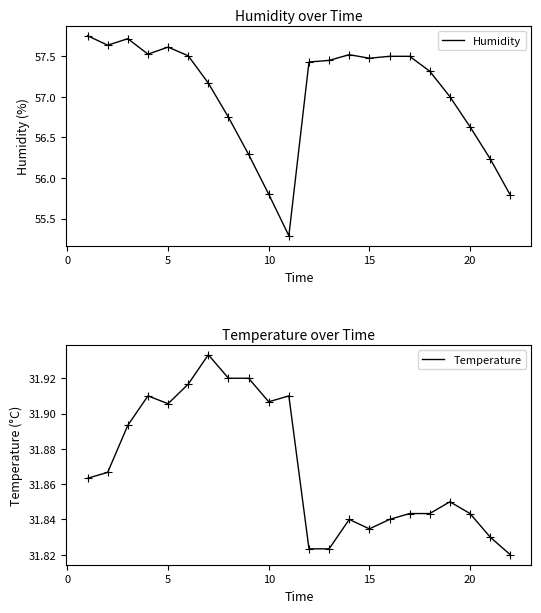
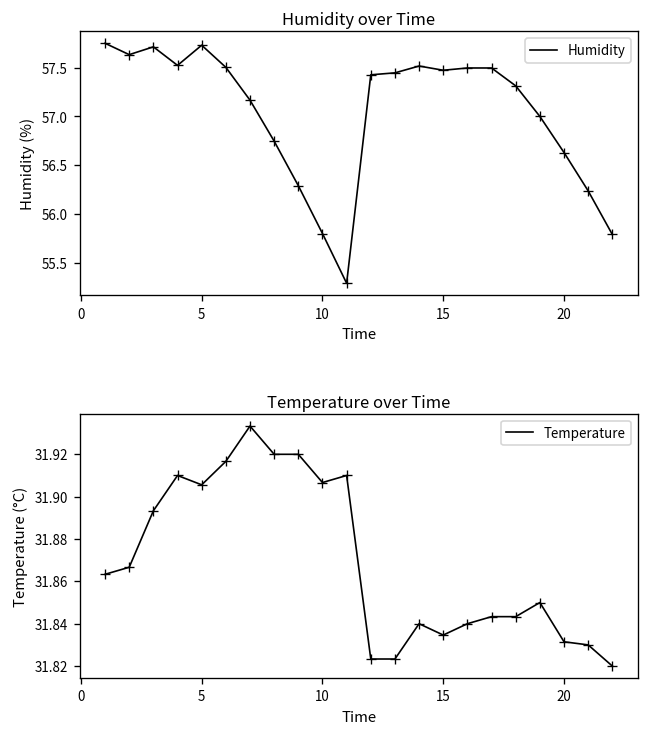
  {
    "Humidity over Time": {
-     "5": 57.6,
+     "5": 57.7,
      "10": 55.8,
      "15": 57.5,
      "20": 56.6
    },
    "Temperature over Time": {
      "5": 31.906,
      "10": 31.907,
      "15": 31.835,
-     "20": 31.843
+     "20": 31.831
    }
  }
